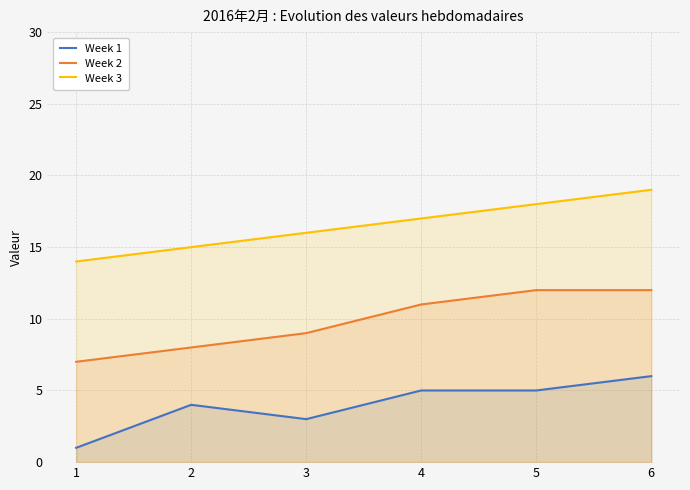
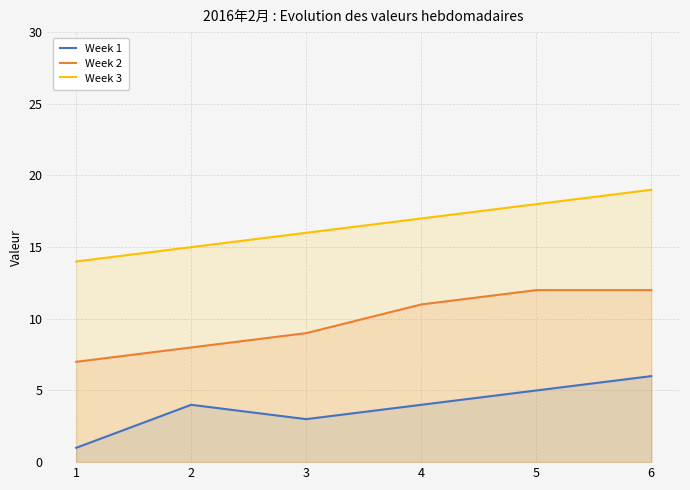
  {
    "Week 1": {
      "1": 1,
      "2": 4,
      "3": 3,
-     "4": 5,
+     "4": 4,
      "5": 5,
      "6": 6
    },
    "Week 2": {
      "1": 7,
      "2": 8,
      "3": 9,
      "4": 11,
      "5": 12,
      "6": 12
    },
    "Week 3": {
      "1": 14,
      "2": 15,
      "3": 16,
      "4": 17,
      "5": 18,
      "6": 19
    }
  }
